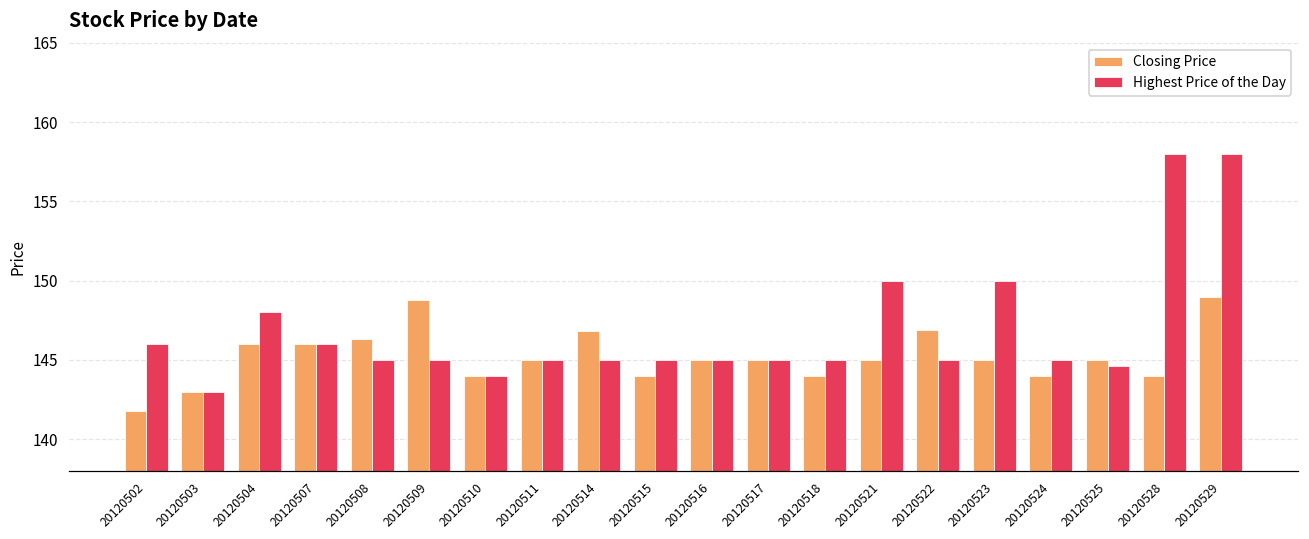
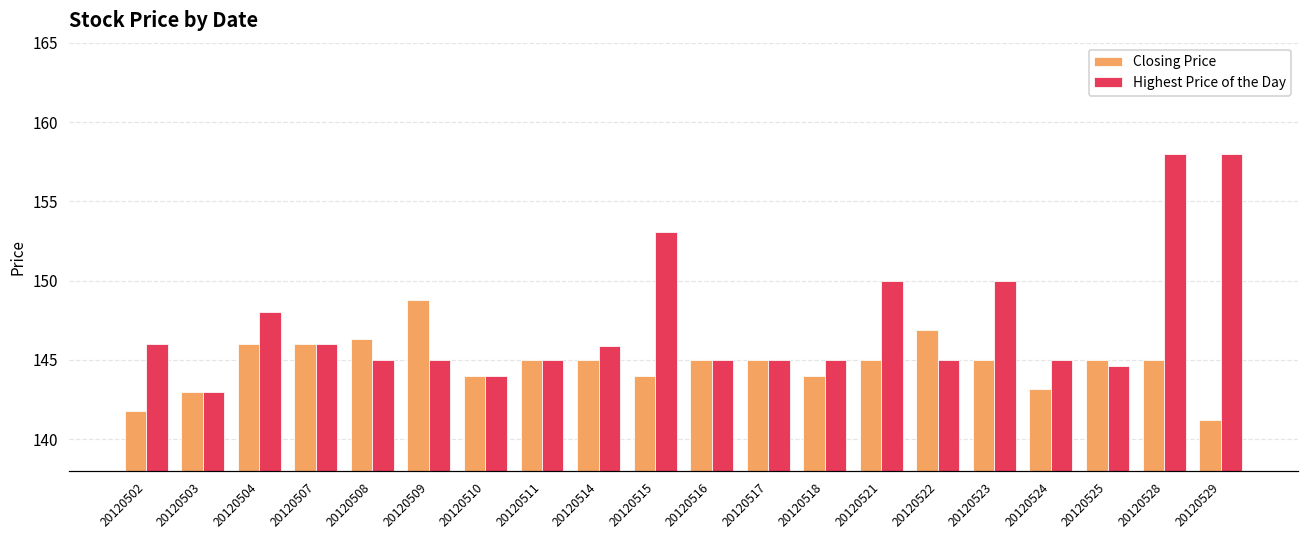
  {
    "Closing Price": {
      "20120502": 141.8,
      "20120503": 143.0,
      "20120504": 146.0,
      "20120507": 146.0,
      "20120508": 146.3,
      "20120509": 148.8,
      "20120510": 144.0,
      "20120511": 145.0,
-     "20120514": 146.8,
+     "20120514": 145.0,
      "20120515": 144.0,
      "20120516": 145.0,
      "20120517": 145.0,
      "20120518": 144.0,
      "20120521": 145.0,
      "20120522": 146.9,
      "20120523": 145.0,
-     "20120524": 144.0,
+     "20120524": 143.2,
      "20120525": 145.0,
-     "20120528": 144,
-     "20120529": 149.0
+     "20120528": 145,
+     "20120529": 141.2
    },
    "Highest Price of the Day": {
      "20120502": 146.0,
      "20120503": 143.0,
      "20120504": 148.0,
      "20120507": 146.0,
      "20120508": 145.0,
      "20120509": 145.0,
      "20120510": 144.0,
      "20120511": 145.0,
-     "20120514": 145.0,
-     "20120515": 145.0,
+     "20120514": 145.9,
+     "20120515": 153.1,
      "20120516": 145.0,
      "20120517": 145.0,
      "20120518": 145.0,
      "20120521": 150.0,
      "20120522": 145.0,
      "20120523": 150.0,
      "20120524": 145.0,
      "20120525": 144.6,
      "20120528": 158.0,
      "20120529": 158.0
    }
  }
